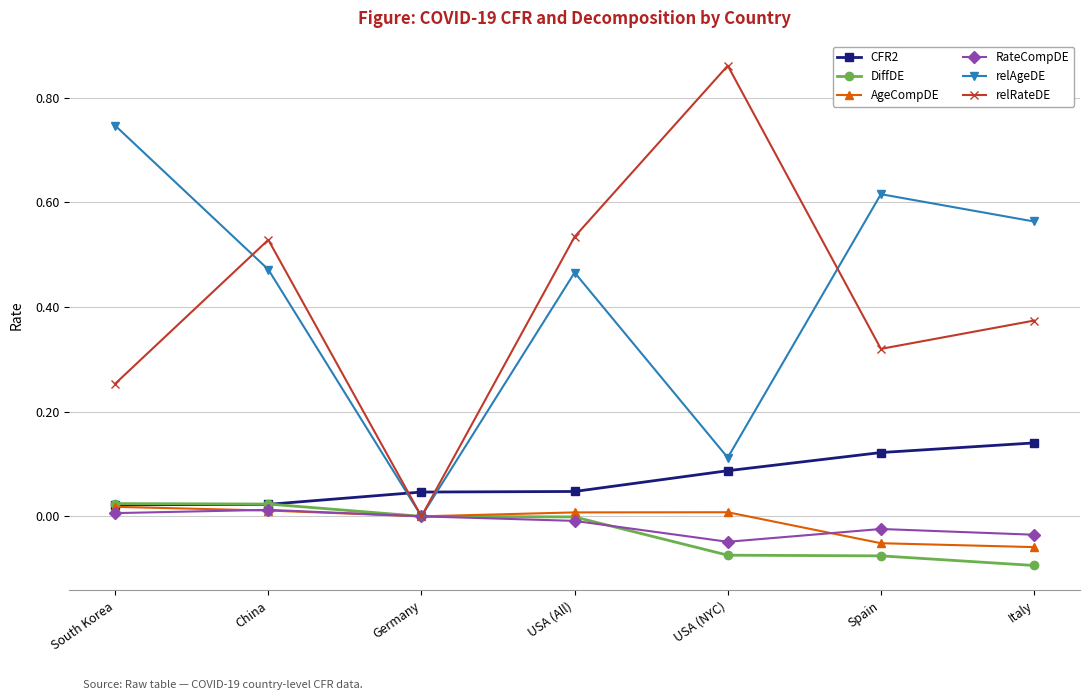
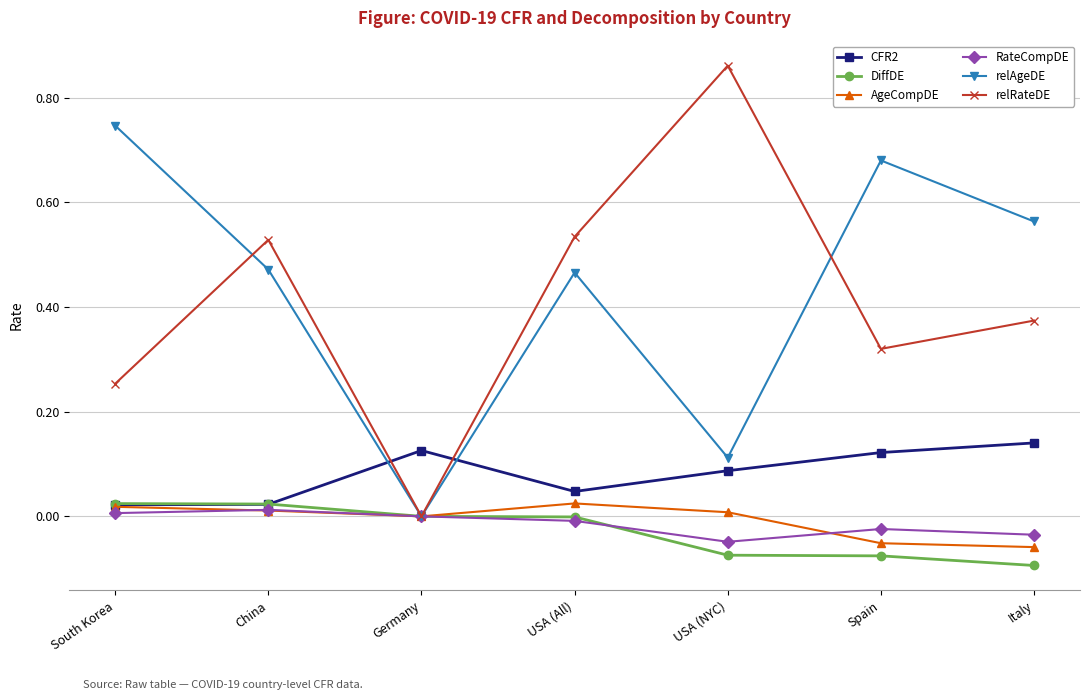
  {
    "CFR2": {
-     "Germany": 0.05,
+     "Germany": 0.13,
      "USA (All)": 0.05,
      "USA (NYC)": 0.09,
      "Spain": 0.12,
      "Italy": 0.14
    },
    "DiffDE": {
      "USA (All)": 0.00,
      "USA (NYC)": -0.07,
      "Spain": -0.08,
      "Italy": -0.09
    },
    "AgeCompDE": {
-     "USA (All)": 0.01,
+     "USA (All)": 0.02,
      "USA (NYC)": 0.01,
      "Spain": -0.05,
      "Italy": -0.06
    },
    "RateCompDE": {
      "South Korea": 0.01,
      "USA (All)": -0.01,
      "USA (NYC)": -0.05,
      "Spain": -0.02,
      "Italy": -0.04
    },
    "relAgeDE": {
      "South Korea": 0.75,
      "China": 0.47,
      "USA (All)": 0.47,
      "USA (NYC)": 0.11,
-     "Spain": 0.62,
+     "Spain": 0.68,
      "Italy": 0.56
    },
    "relRateDE": {
      "South Korea": 0.25,
      "China": 0.53,
      "USA (All)": 0.53,
      "USA (NYC)": 0.86,
      "Spain": 0.32,
      "Italy": 0.37
    }
  }
